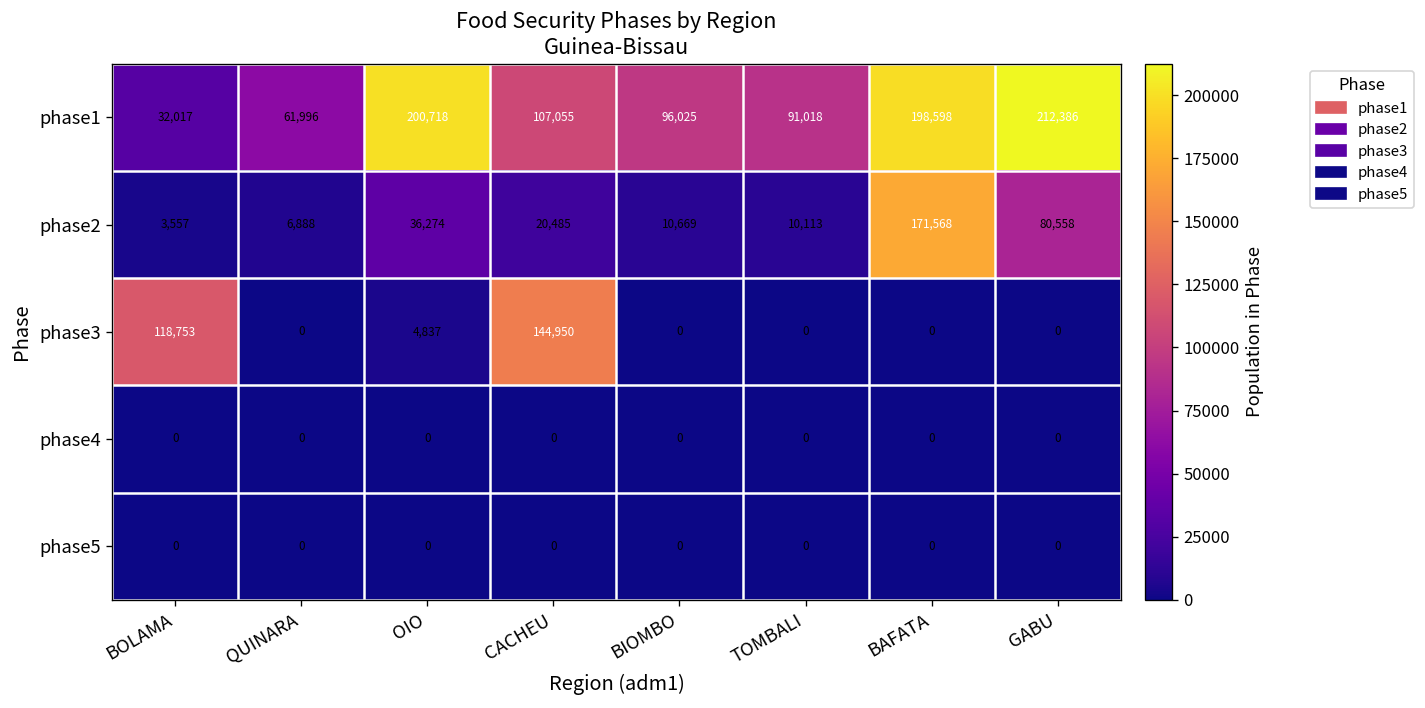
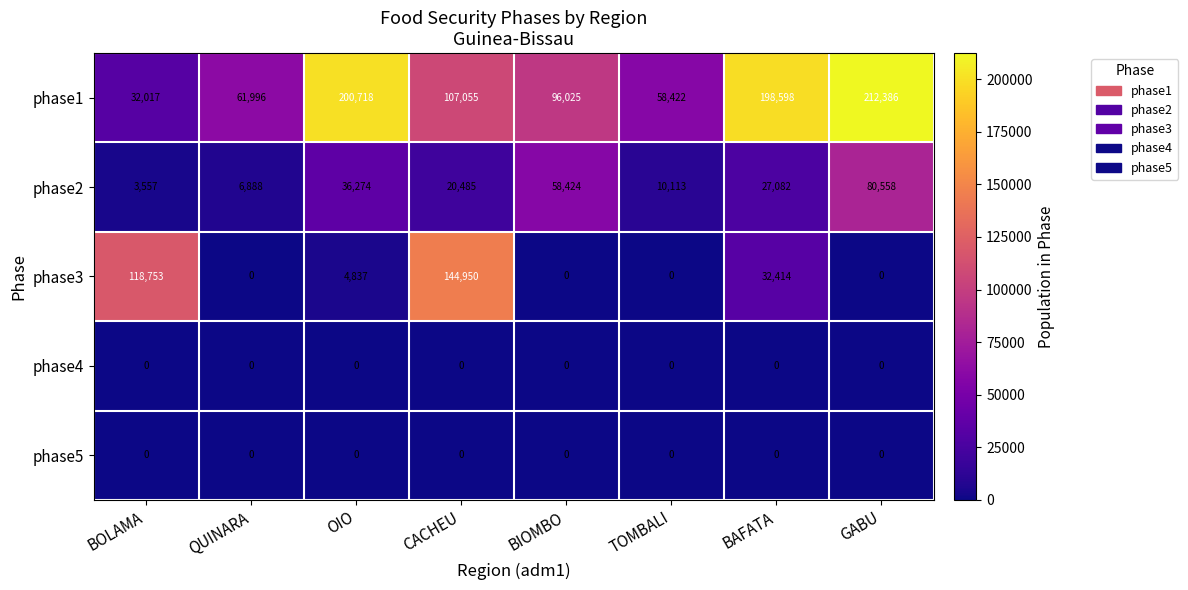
  {
    "phase1": {
      "BOLAMA": "32,017",
      "QUINARA": "61,996",
      "OIO": "200,718",
      "CACHEU": "107,055",
      "BIOMBO": "96,025",
-     "TOMBALI": "91,018",
+     "TOMBALI": "58,422",
      "BAFATA": "198,598",
      "GABU": "212,386"
    },
    "phase2": {
      "BOLAMA": "3,557",
      "QUINARA": "6,888",
      "OIO": "36,274",
      "CACHEU": "20,485",
-     "BIOMBO": "10,669",
+     "BIOMBO": "58,424",
      "TOMBALI": "10,113",
-     "BAFATA": "171,568",
+     "BAFATA": "27,082",
      "GABU": "80,558"
    },
    "phase3": {
      "BOLAMA": "118,753",
      "QUINARA": "0",
      "OIO": "4,837",
      "CACHEU": "144,950",
      "BIOMBO": "0",
      "TOMBALI": "0",
-     "BAFATA": "0",
+     "BAFATA": "32,414",
      "GABU": "0"
    },
    "phase4": {
      "BOLAMA": "0",
      "QUINARA": "0",
      "OIO": "0",
      "CACHEU": "0",
      "BIOMBO": "0",
      "TOMBALI": "0",
      "BAFATA": "0",
      "GABU": "0"
    },
    "phase5": {
      "BOLAMA": "0",
      "QUINARA": "0",
      "OIO": "0",
      "CACHEU": "0",
      "BIOMBO": "0",
      "TOMBALI": "0",
      "BAFATA": "0",
      "GABU": "0"
    }
  }
